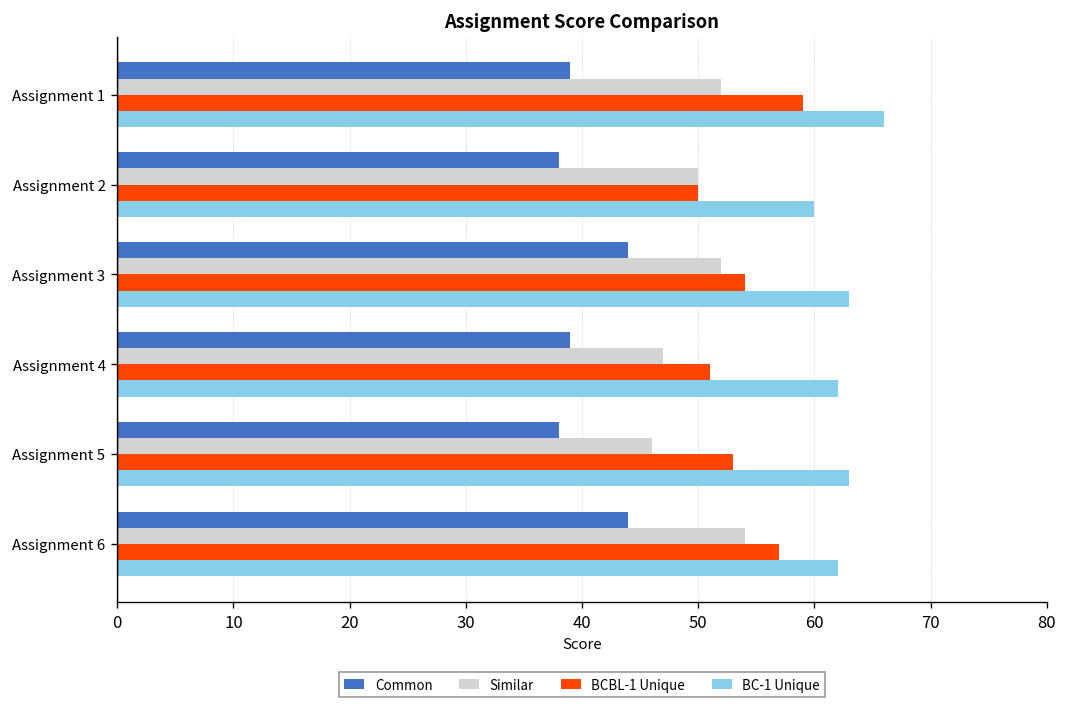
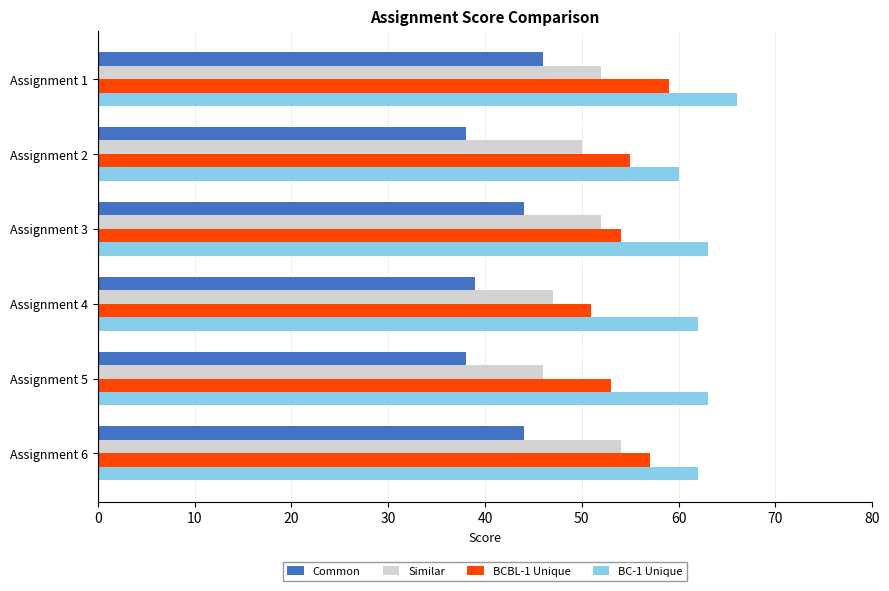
  {
    "Common": {
-     "Assignment 1": 39,
+     "Assignment 1": 46,
      "Assignment 2": 38,
      "Assignment 3": 44,
      "Assignment 4": 39,
      "Assignment 5": 38,
      "Assignment 6": 44
    },
    "Similar": {
      "Assignment 1": 52,
      "Assignment 2": 50,
      "Assignment 3": 52,
      "Assignment 4": 47,
      "Assignment 5": 46,
      "Assignment 6": 54
    },
    "BCBL-1 Unique": {
      "Assignment 1": 59,
-     "Assignment 2": 50,
+     "Assignment 2": 55,
      "Assignment 3": 54,
      "Assignment 4": 51,
      "Assignment 5": 53,
      "Assignment 6": 57
    },
    "BC-1 Unique": {
      "Assignment 1": 66,
      "Assignment 2": 60,
      "Assignment 3": 63,
      "Assignment 4": 62,
      "Assignment 5": 63,
      "Assignment 6": 62
    }
  }
